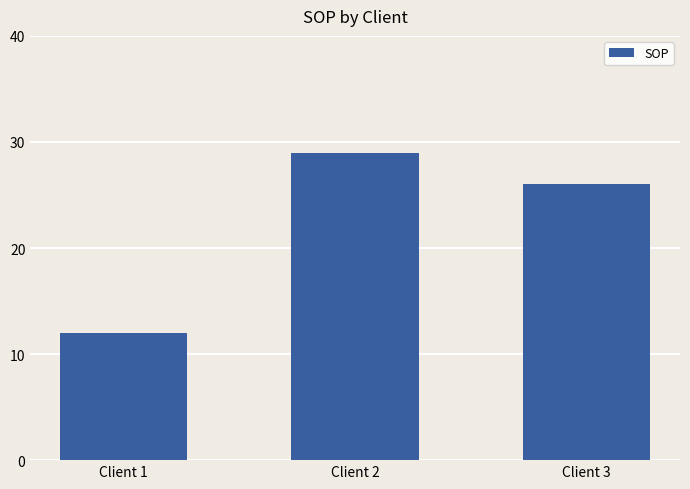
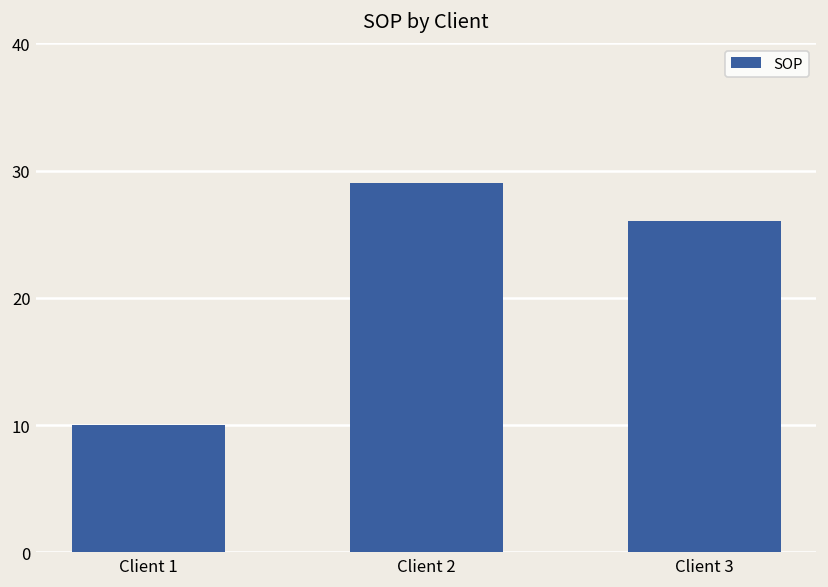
  {
-   "Client 1": 12,
+   "Client 1": 10,
    "Client 2": 29,
    "Client 3": 26
  }
